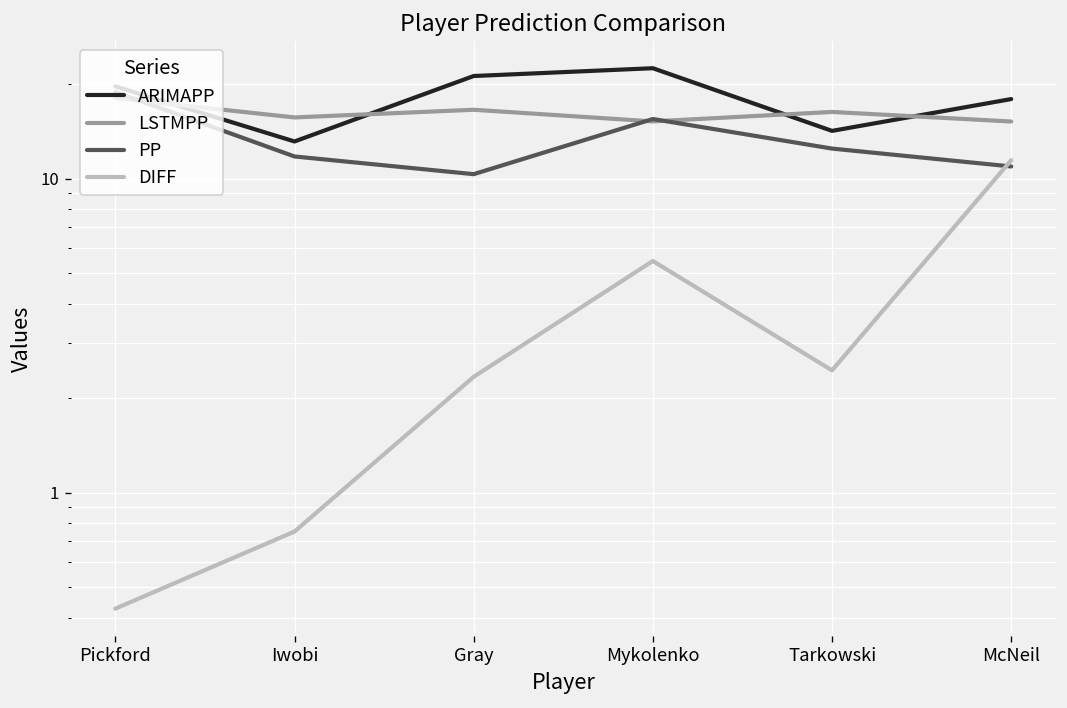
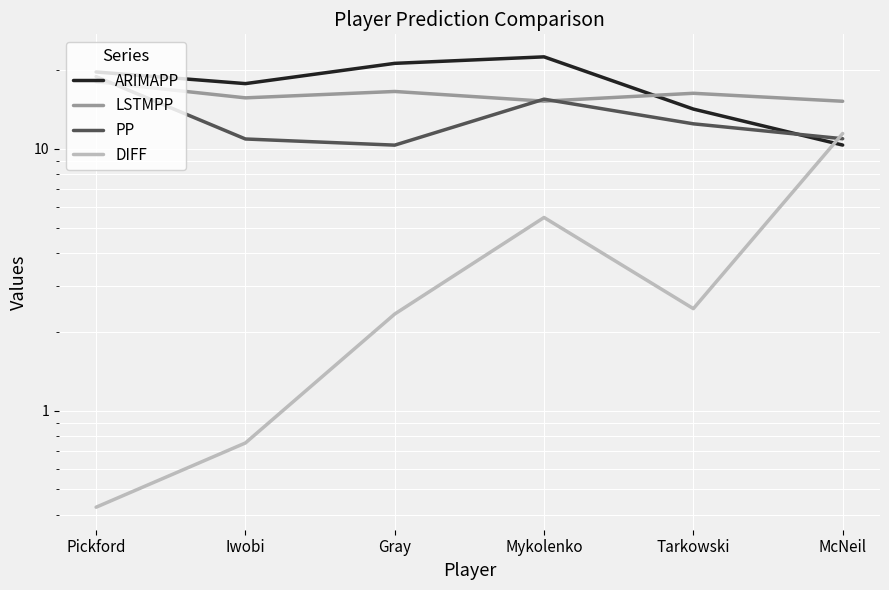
  {
    "ARIMAPP": {
-     "Iwobi": 13,
+     "Iwobi": 18,
      "Gray": 21,
      "Mykolenko": 22,
      "Tarkowski": 14,
-     "McNeil": 18
+     "McNeil": 10.3
    },
    "PP": {
-     "Iwobi": 12,
+     "Iwobi": 10.9,
      "Gray": 10.3,
      "Tarkowski": 12,
      "McNeil": 10.9
    }
  }
